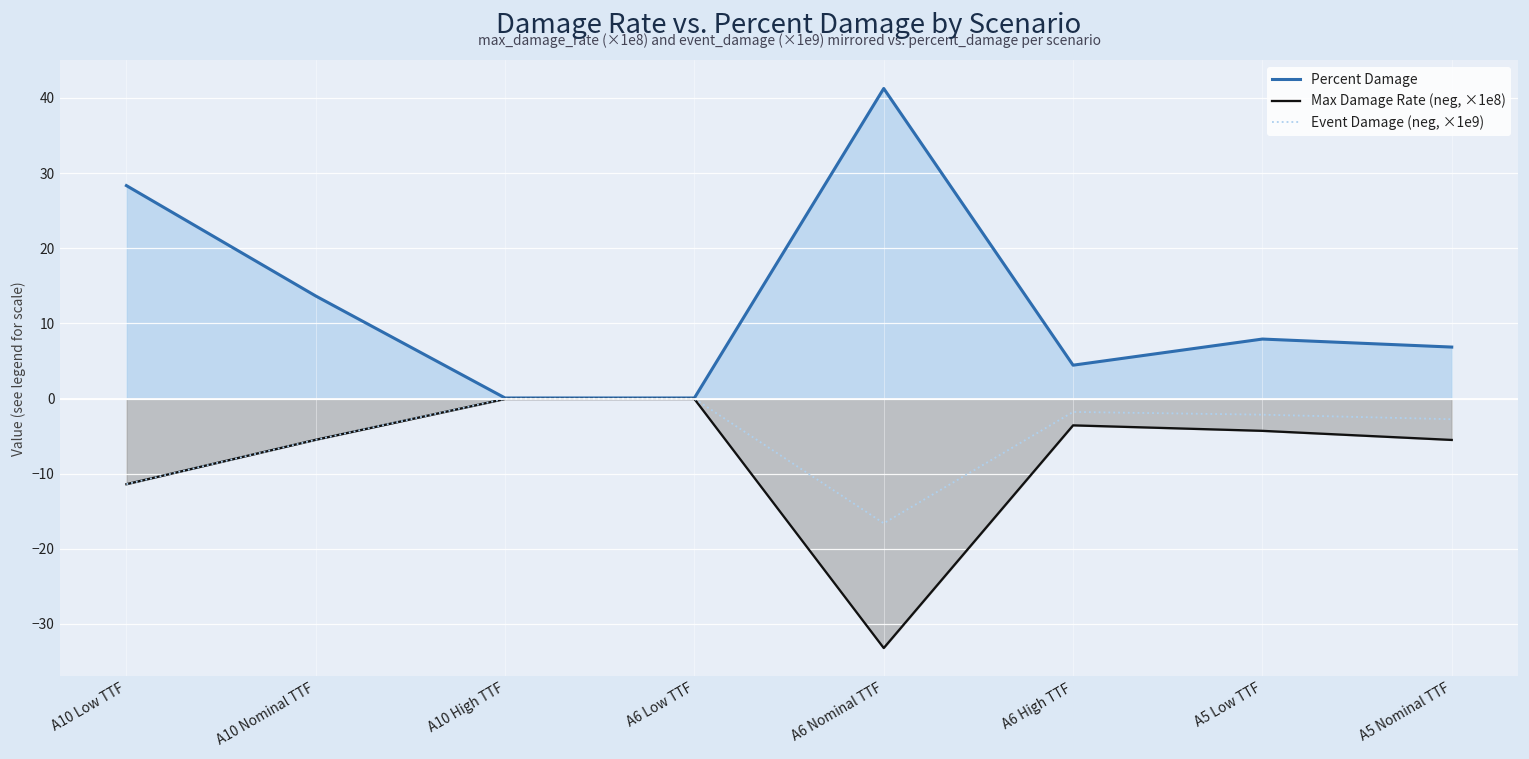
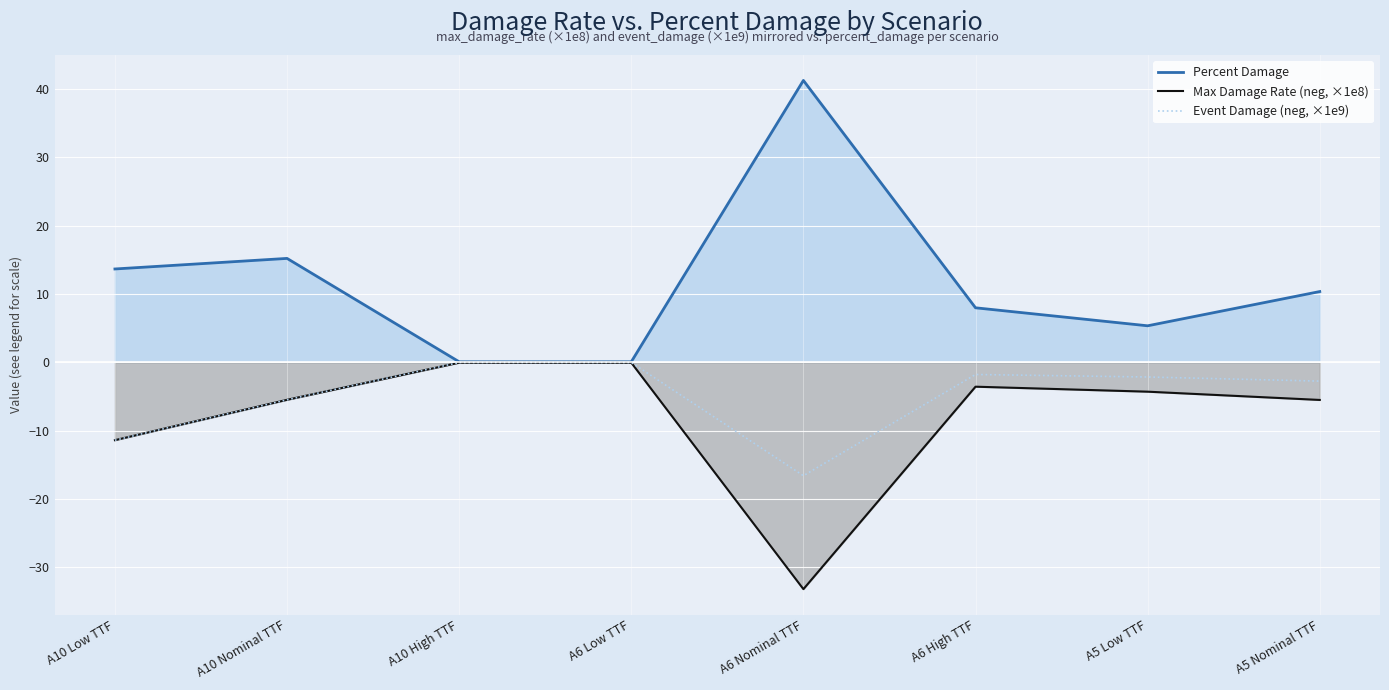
  {
    "Percent Damage": {
-     "A10 Low TTF": 28,
-     "A10 Nominal TTF": 14,
+     "A10 Low TTF": 14,
+     "A10 Nominal TTF": 15,
      "A6 Nominal TTF": 41,
-     "A6 High TTF": 4,
-     "A5 Low TTF": 8,
-     "A5 Nominal TTF": 7
+     "A6 High TTF": 8,
+     "A5 Low TTF": 5,
+     "A5 Nominal TTF": 10
    },
    "Max Damage Rate (neg, ×1e8)": {
      "A6 Nominal TTF": -33,
      "A6 High TTF": -4,
      "A5 Low TTF": -4,
      "A5 Nominal TTF": -6
    },
    "Event Damage (neg, ×1e9)": {
      "A6 Nominal TTF": -17,
      "A6 High TTF": -2,
      "A5 Low TTF": -2,
      "A5 Nominal TTF": -3
    }
  }
